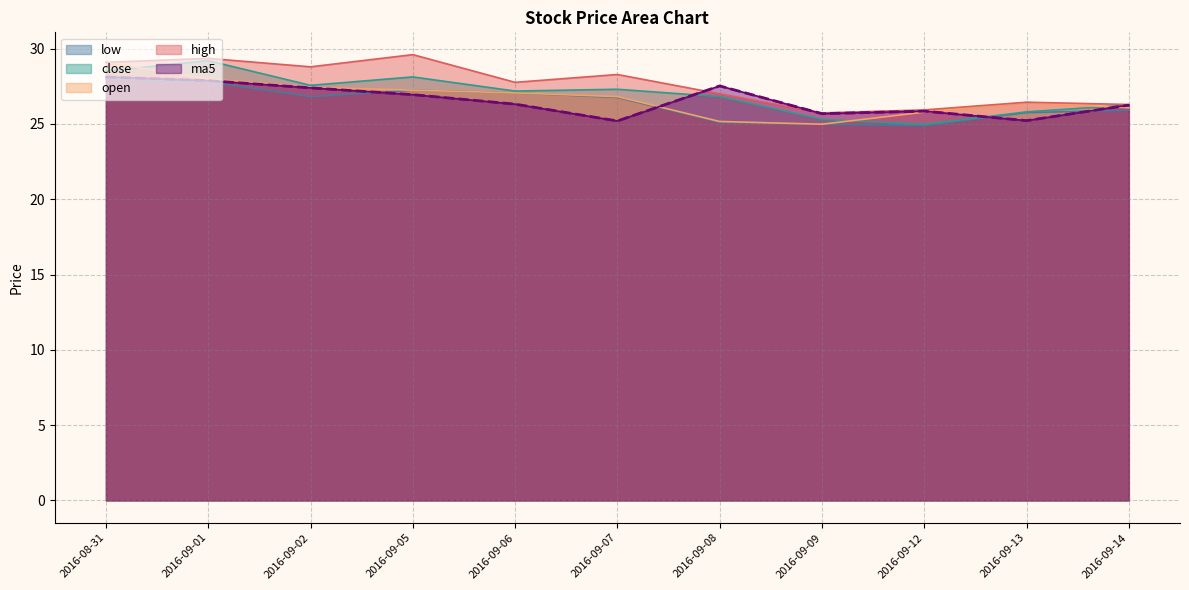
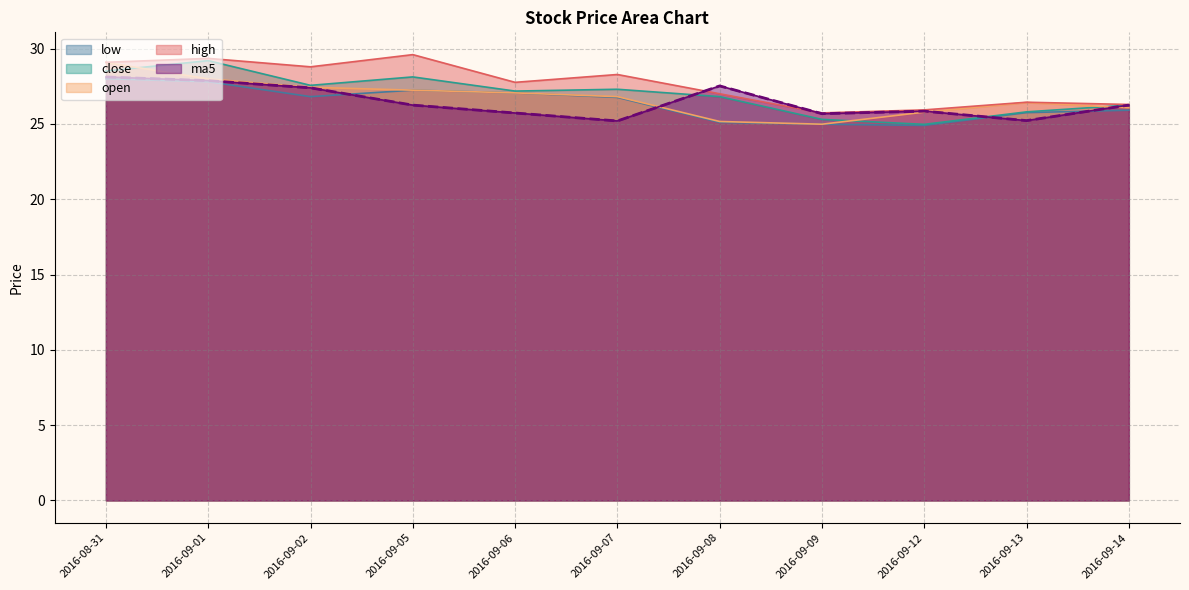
  {
    "ma5": {
-     "2016-09-05": 26.9,
-     "2016-09-06": 26.3,
+     "2016-09-05": 26.2,
+     "2016-09-06": 25.7,
      "2016-09-07": 25.2,
      "2016-09-08": 27.5,
      "2016-09-13": 25.2
    }
  }
